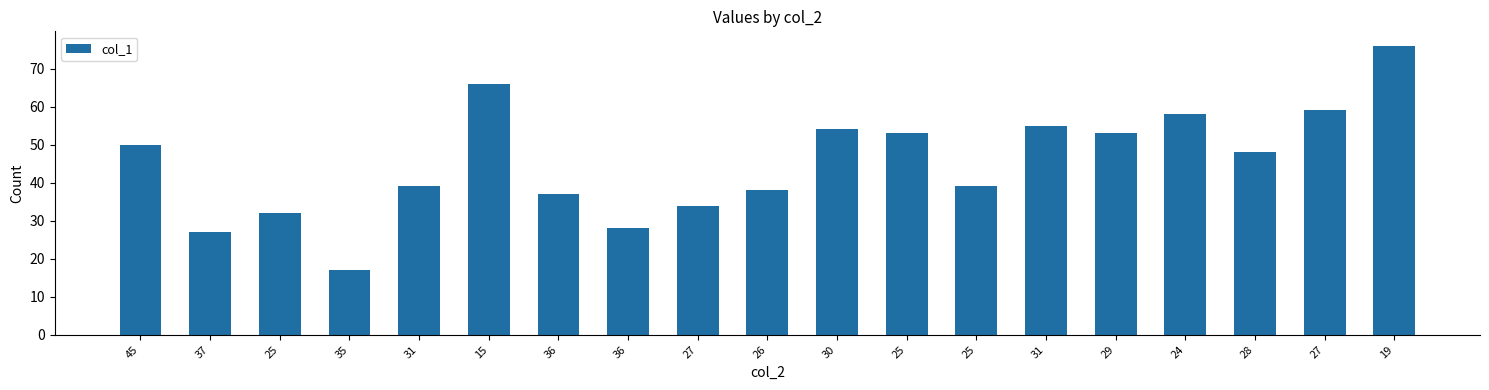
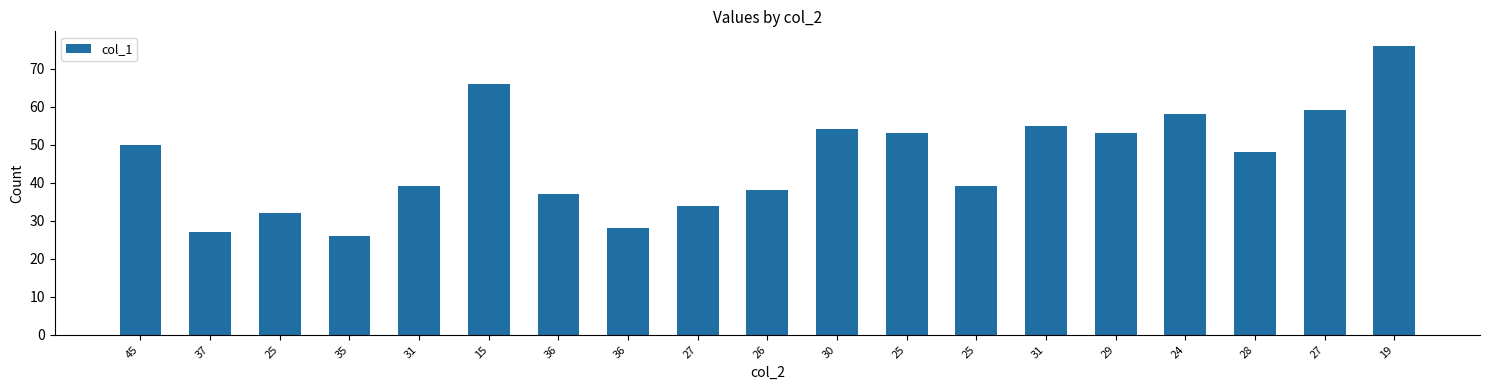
  {
    "45": 50,
    "37": 27,
-   "35": 17,
+   "35": 26,
    "15": 66,
    "26": 38,
    "30": 54,
    "29": 53,
    "24": 58,
    "28": 48,
    "19": 76
  }
